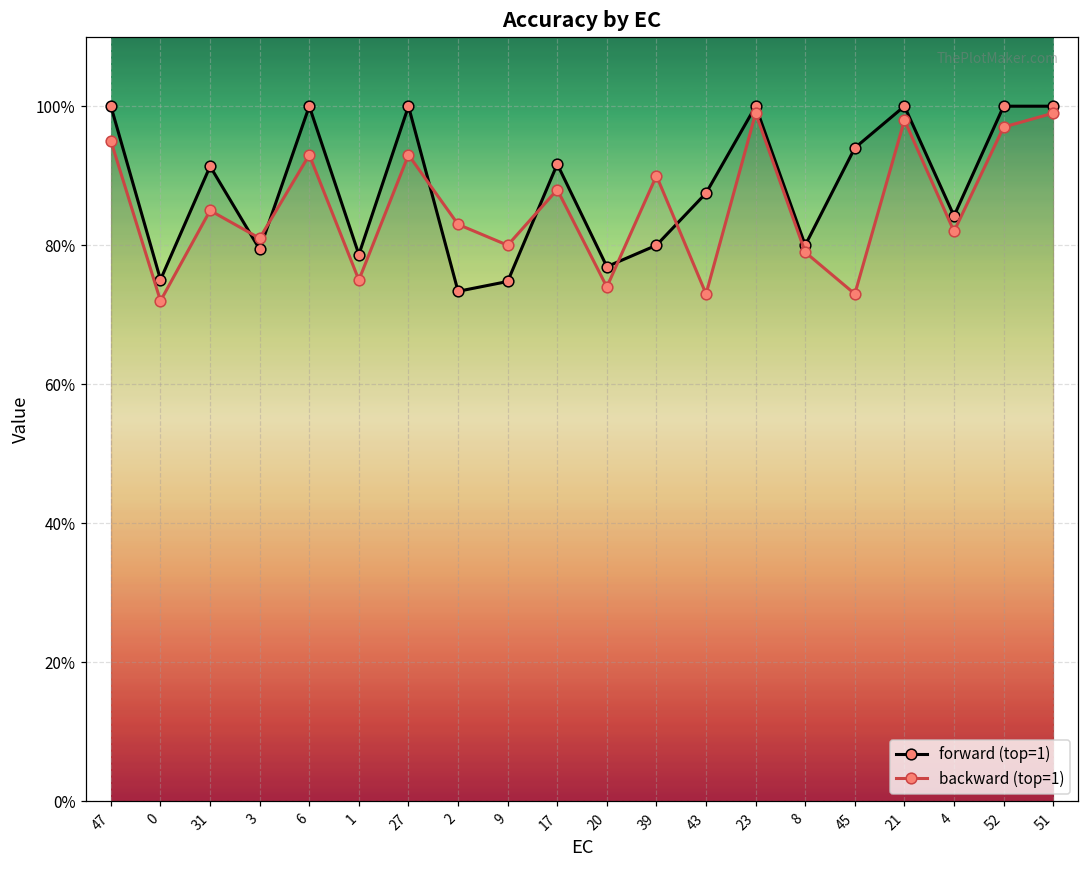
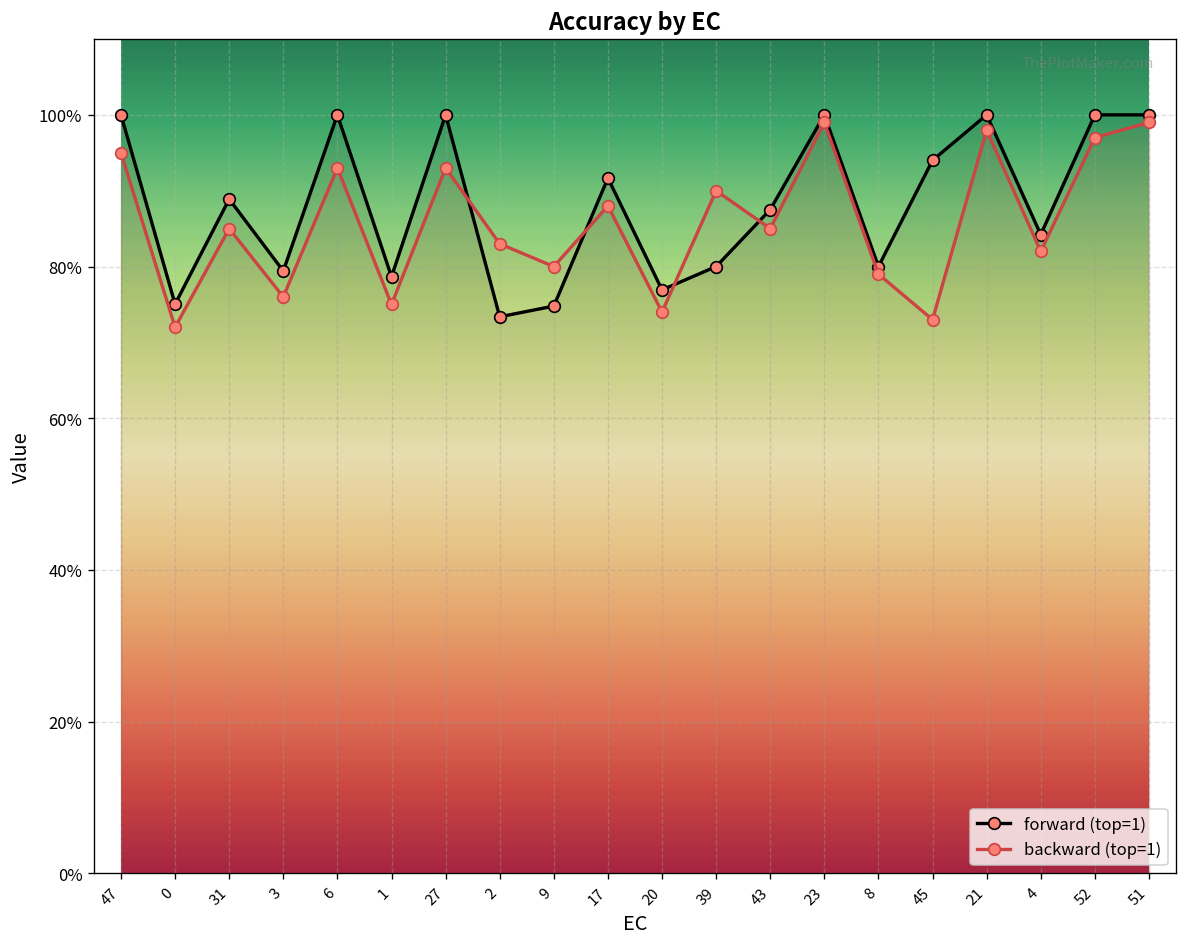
  {
    "forward (top=1)": {
      "47": "100%",
      "0": "75%",
-     "31": "91%",
+     "31": "89%",
      "3": "79%",
      "6": "100%",
      "1": "79%",
      "27": "100%",
      "2": "73%",
      "9": "75%",
      "17": "92%",
      "20": "77%",
      "39": "80%",
      "43": "88%",
      "23": "100%",
      "8": "80%",
      "45": "94%",
      "21": "100%",
      "4": "84%",
      "52": "100%",
      "51": "100%"
    },
    "backward (top=1)": {
      "47": "95%",
      "0": "72%",
      "31": "85%",
-     "3": "81%",
+     "3": "76%",
      "6": "93%",
      "1": "75%",
      "27": "93%",
      "2": "83%",
      "9": "80%",
      "17": "88%",
      "20": "74%",
      "39": "90%",
-     "43": "73%",
+     "43": "85%",
      "23": "99%",
      "8": "79%",
      "45": "73%",
      "21": "98%",
      "4": "82%",
      "52": "97%",
      "51": "99%"
    }
  }
